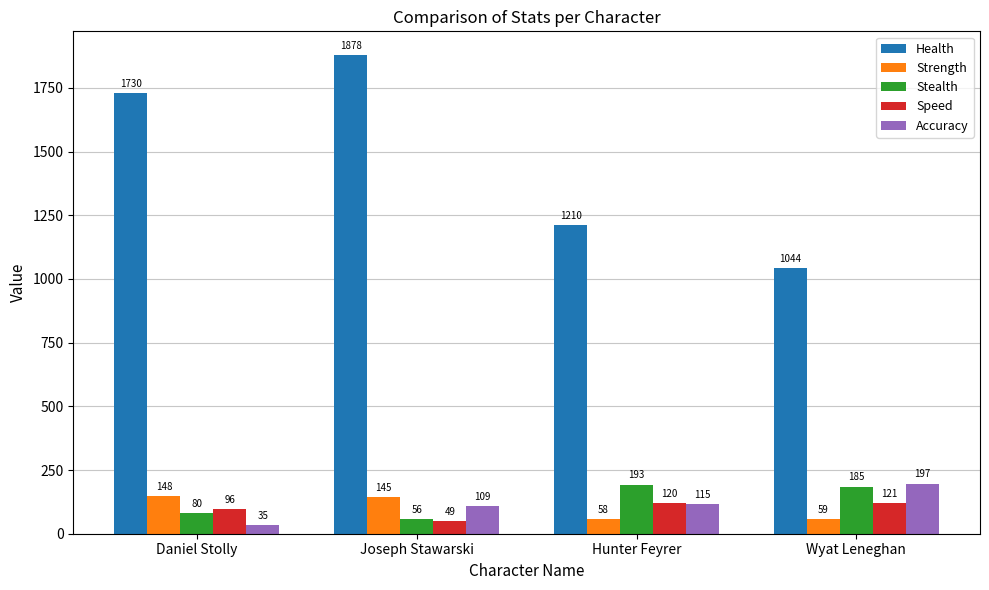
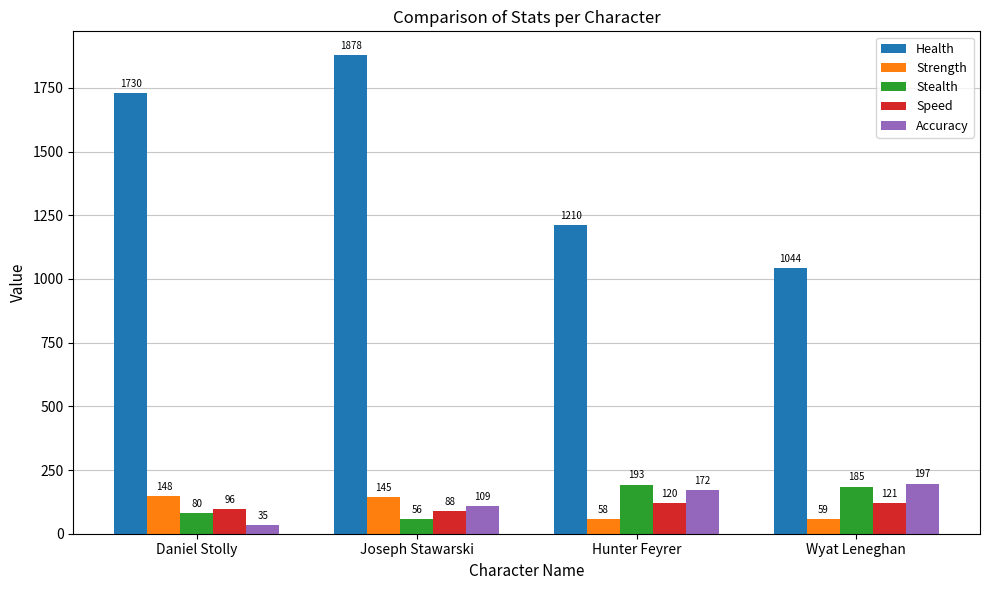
  {
    "Health": {
      "Daniel Stolly": 1730,
      "Joseph Stawarski": 1878,
      "Hunter Feyrer": 1210,
      "Wyat Leneghan": 1044
    },
    "Strength": {
      "Daniel Stolly": 148,
      "Joseph Stawarski": 145,
      "Hunter Feyrer": 58,
      "Wyat Leneghan": 59
    },
    "Stealth": {
      "Daniel Stolly": 80,
      "Joseph Stawarski": 56,
      "Hunter Feyrer": 193,
      "Wyat Leneghan": 185
    },
    "Speed": {
      "Daniel Stolly": 96,
-     "Joseph Stawarski": 49,
+     "Joseph Stawarski": 88,
      "Hunter Feyrer": 120,
      "Wyat Leneghan": 121
    },
    "Accuracy": {
      "Daniel Stolly": 35,
      "Joseph Stawarski": 109,
-     "Hunter Feyrer": 115,
+     "Hunter Feyrer": 172,
      "Wyat Leneghan": 197
    }
  }
